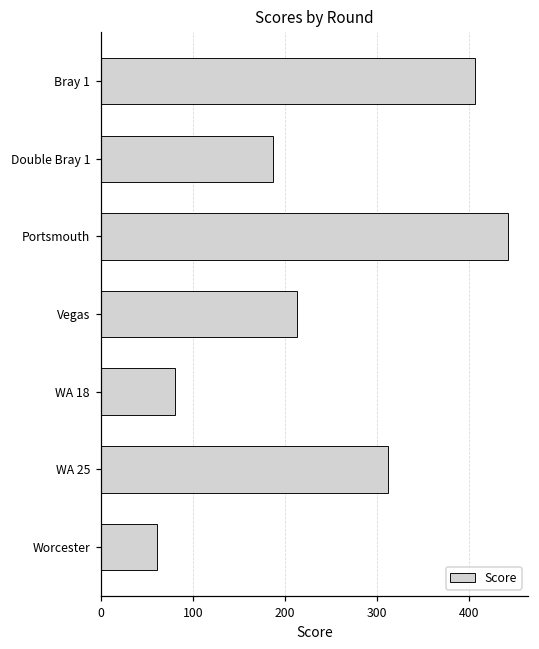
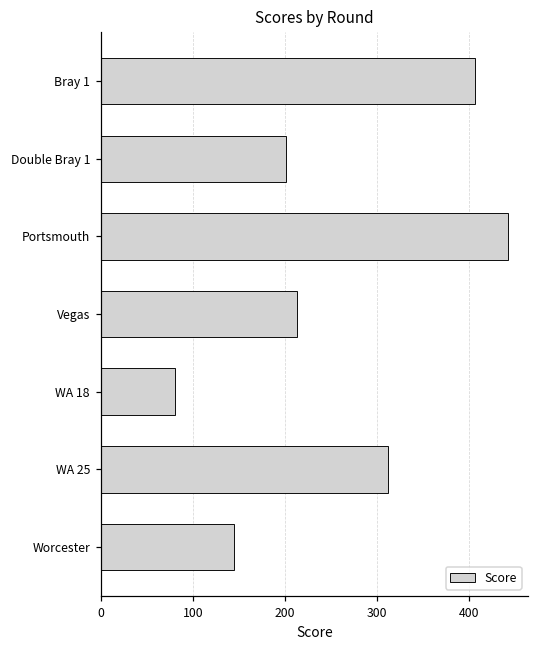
  {
    "Bray 1": 410,
-   "Double Bray 1": 190,
+   "Double Bray 1": 200,
    "Portsmouth": 440,
    "Vegas": 210,
    "WA 18": 80,
    "WA 25": 310,
-   "Worcester": 60
+   "Worcester": 150
  }
